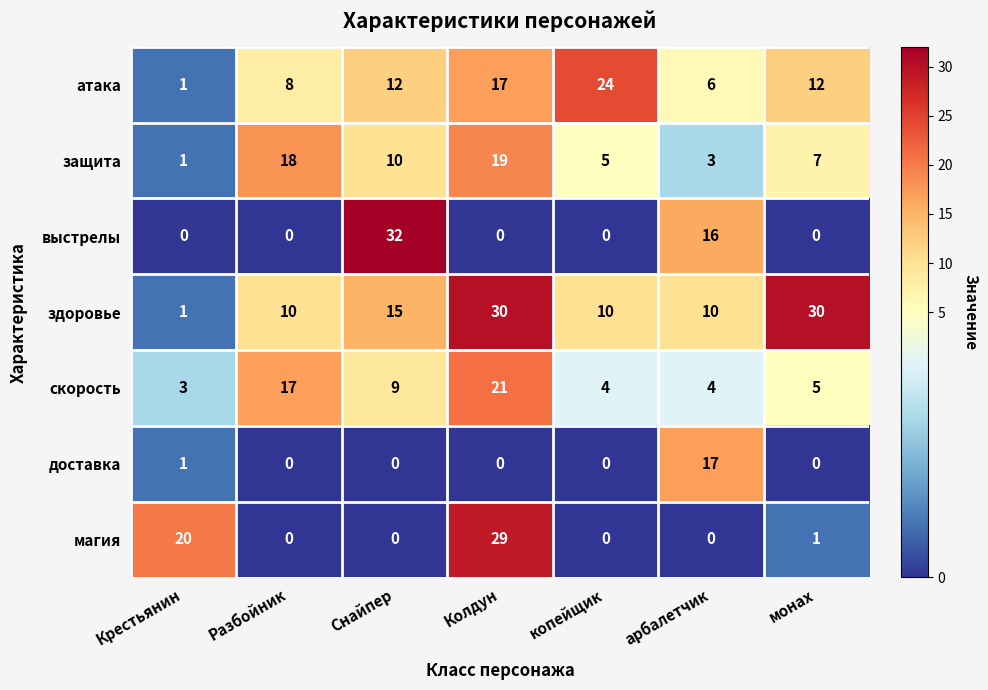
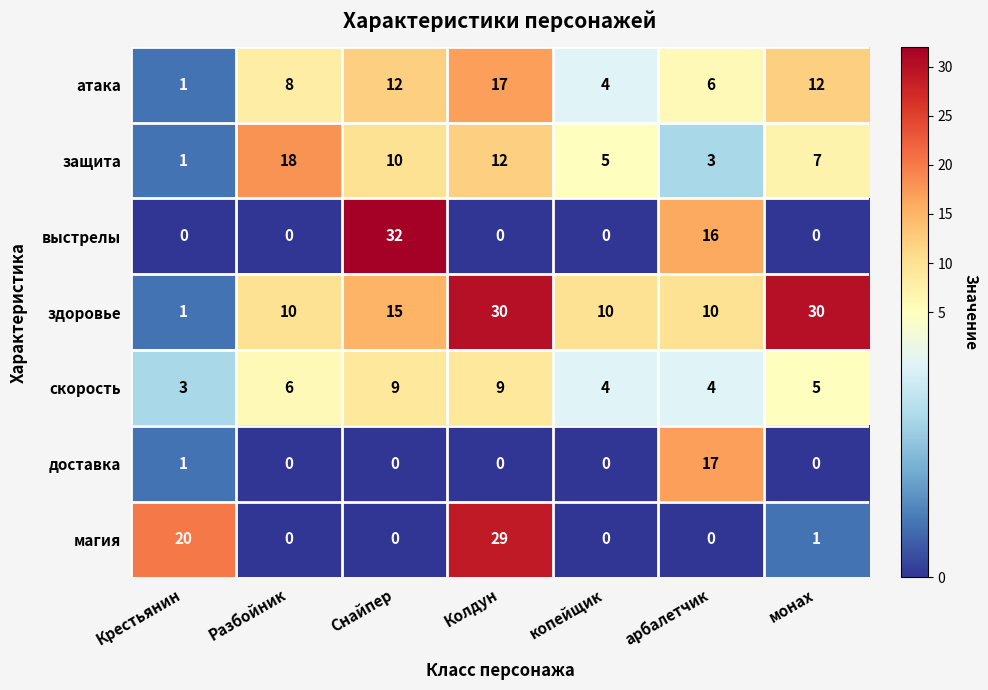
  {
    "атака": {
      "Крестьянин": 1,
      "Разбойник": 8,
      "Снайпер": 12,
      "Колдун": 17,
-     "копейщик": 24,
+     "копейщик": 4,
      "арбалетчик": 6,
      "монах": 12
    },
    "защита": {
      "Крестьянин": 1,
      "Разбойник": 18,
      "Снайпер": 10,
-     "Колдун": 19,
+     "Колдун": 12,
      "копейщик": 5,
      "арбалетчик": 3,
      "монах": 7
    },
    "выстрелы": {
      "Крестьянин": 0,
      "Разбойник": 0,
      "Снайпер": 32,
      "Колдун": 0,
      "копейщик": 0,
      "арбалетчик": 16,
      "монах": 0
    },
    "здоровье": {
      "Крестьянин": 1,
      "Разбойник": 10,
      "Снайпер": 15,
      "Колдун": 30,
      "копейщик": 10,
      "арбалетчик": 10,
      "монах": 30
    },
    "скорость": {
      "Крестьянин": 3,
-     "Разбойник": 17,
+     "Разбойник": 6,
      "Снайпер": 9,
-     "Колдун": 21,
+     "Колдун": 9,
      "копейщик": 4,
      "арбалетчик": 4,
      "монах": 5
    },
    "доставка": {
      "Крестьянин": 1,
      "Разбойник": 0,
      "Снайпер": 0,
      "Колдун": 0,
      "копейщик": 0,
      "арбалетчик": 17,
      "монах": 0
    },
    "магия": {
      "Крестьянин": 20,
      "Разбойник": 0,
      "Снайпер": 0,
      "Колдун": 29,
      "копейщик": 0,
      "арбалетчик": 0,
      "монах": 1
    }
  }
